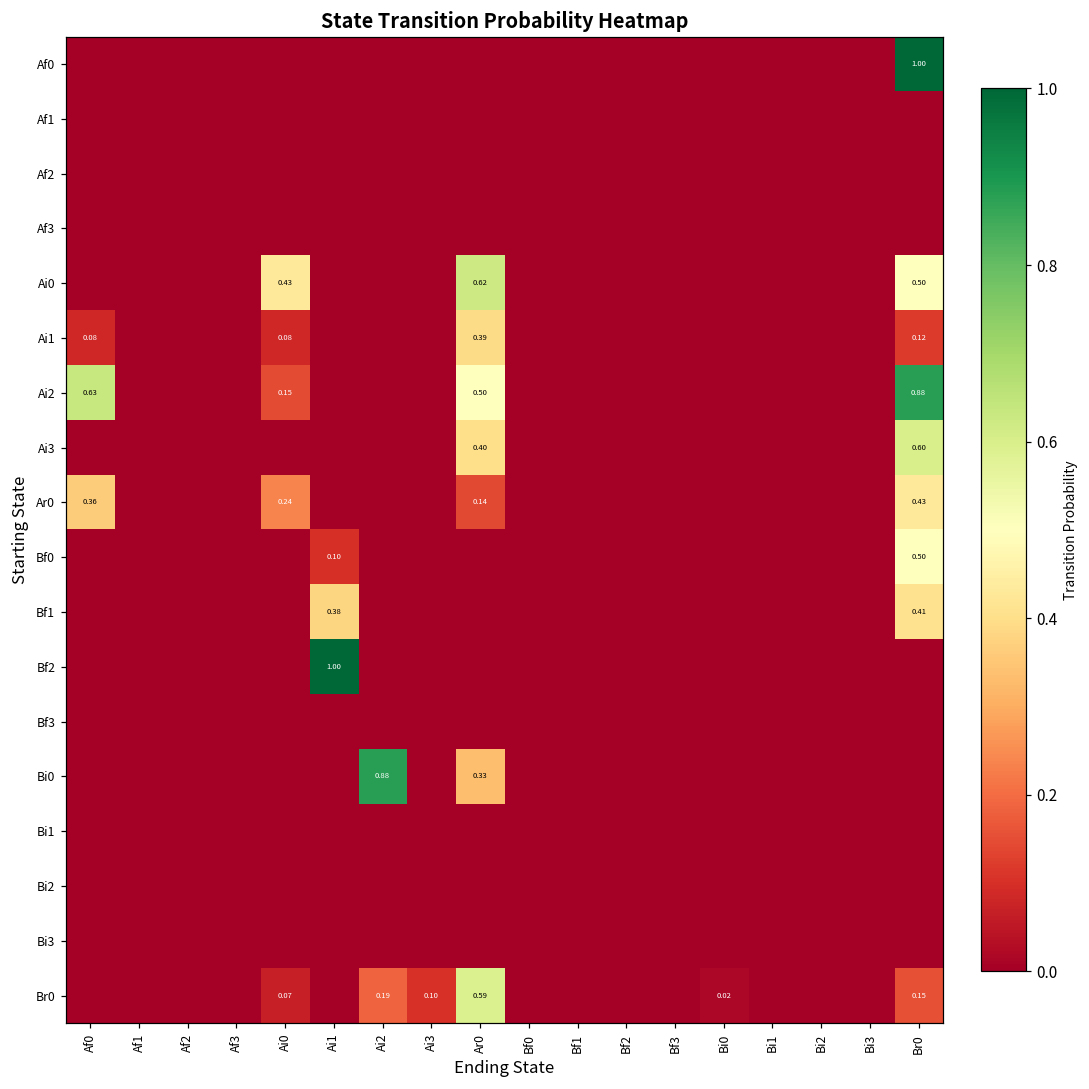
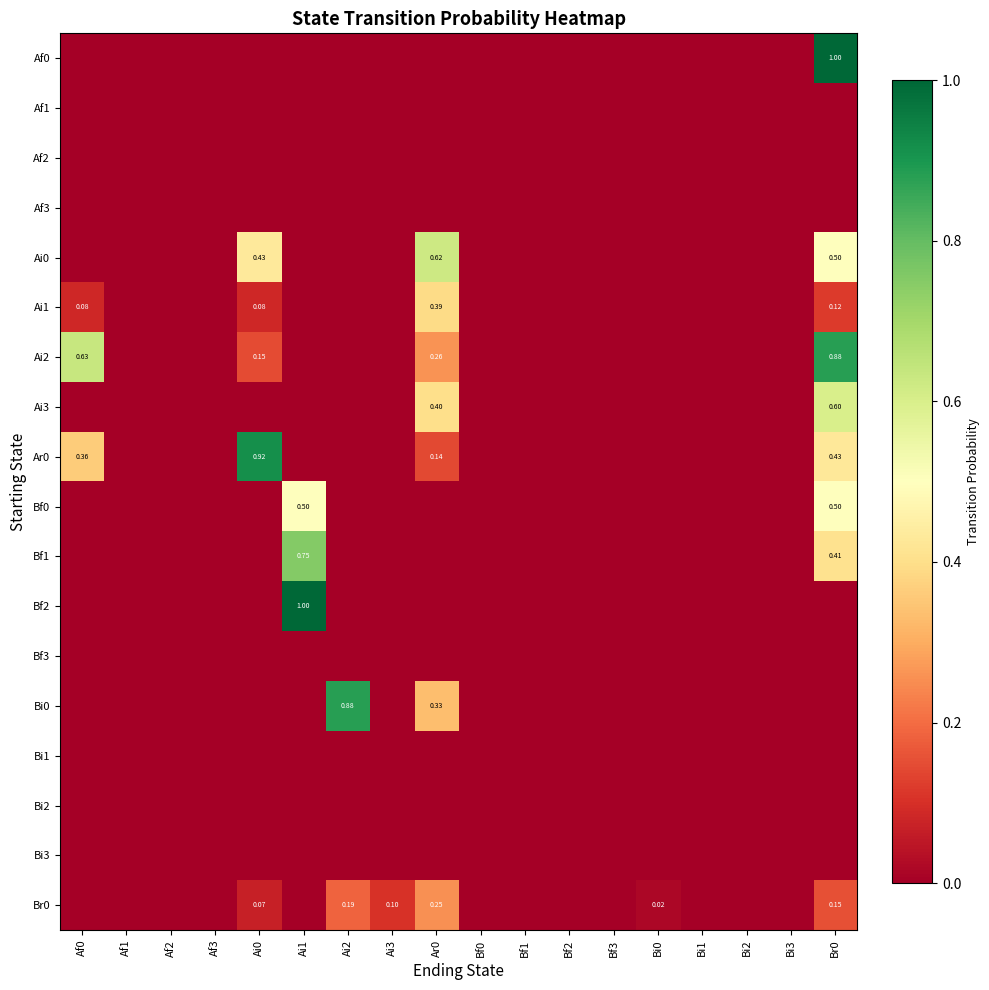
  {
    "Af0": {
      "Br0": 1.00
    },
    "Ai0": {
      "Ai0": 0.43,
      "Ar0": 0.62,
      "Br0": 0.50
    },
    "Ai1": {
      "Af0": 0.08,
      "Ai0": 0.08,
      "Ar0": 0.39,
      "Br0": 0.12
    },
    "Ai2": {
      "Af0": 0.63,
      "Ai0": 0.15,
-     "Ar0": 0.50,
+     "Ar0": 0.26,
      "Br0": 0.88
    },
    "Ai3": {
      "Ar0": 0.40,
      "Br0": 0.60
    },
    "Ar0": {
      "Af0": 0.36,
-     "Ai0": 0.24,
+     "Ai0": 0.92,
      "Ar0": 0.14,
      "Br0": 0.43
    },
    "Bf0": {
-     "Ai1": 0.10,
+     "Ai1": 0.50,
      "Br0": 0.50
    },
    "Bf1": {
-     "Ai1": 0.38,
+     "Ai1": 0.75,
      "Br0": 0.41
    },
    "Bf2": {
      "Ai1": 1.00
    },
    "Bi0": {
      "Ai2": 0.88,
      "Ar0": 0.33
    },
    "Br0": {
      "Ai0": 0.07,
      "Ai2": 0.19,
      "Ai3": 0.10,
-     "Ar0": 0.59,
+     "Ar0": 0.25,
      "Bi0": 0.02,
      "Br0": 0.15
    }
  }
